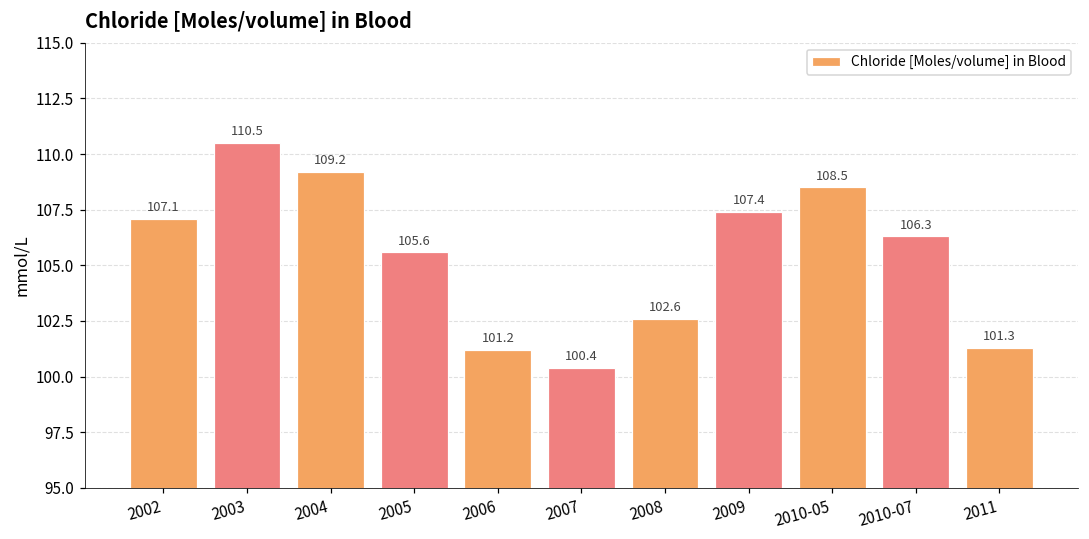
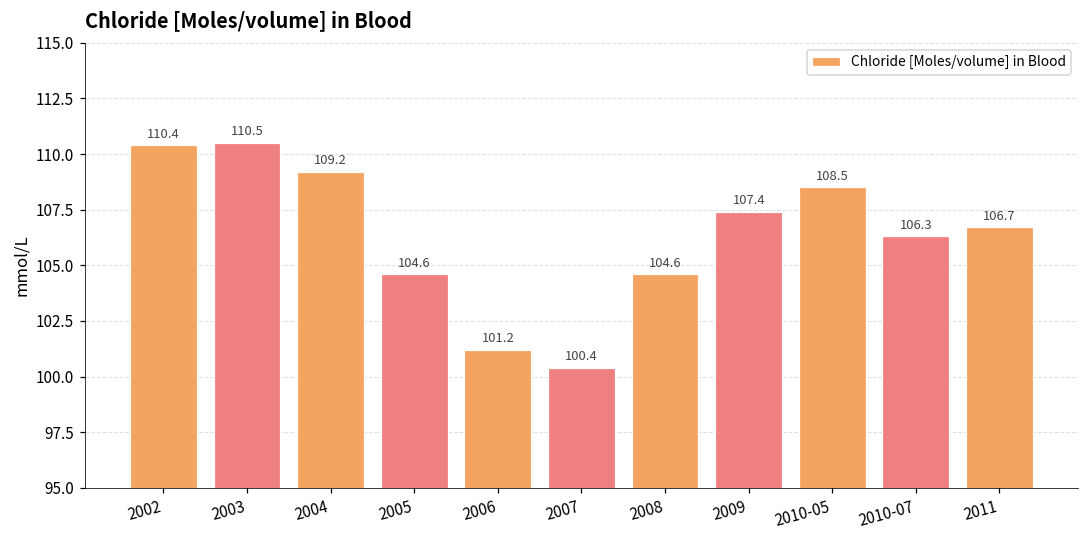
  {
-   "2002": 107.1,
+   "2002": 110.4,
    "2003": 110.5,
    "2004": 109.2,
-   "2005": 105.6,
+   "2005": 104.6,
    "2006": 101.2,
    "2007": 100.4,
-   "2008": 102.6,
+   "2008": 104.6,
    "2009": 107.4,
    "2010-05": 108.5,
    "2010-07": 106.3,
-   "2011": 101.3
+   "2011": 106.7
  }
